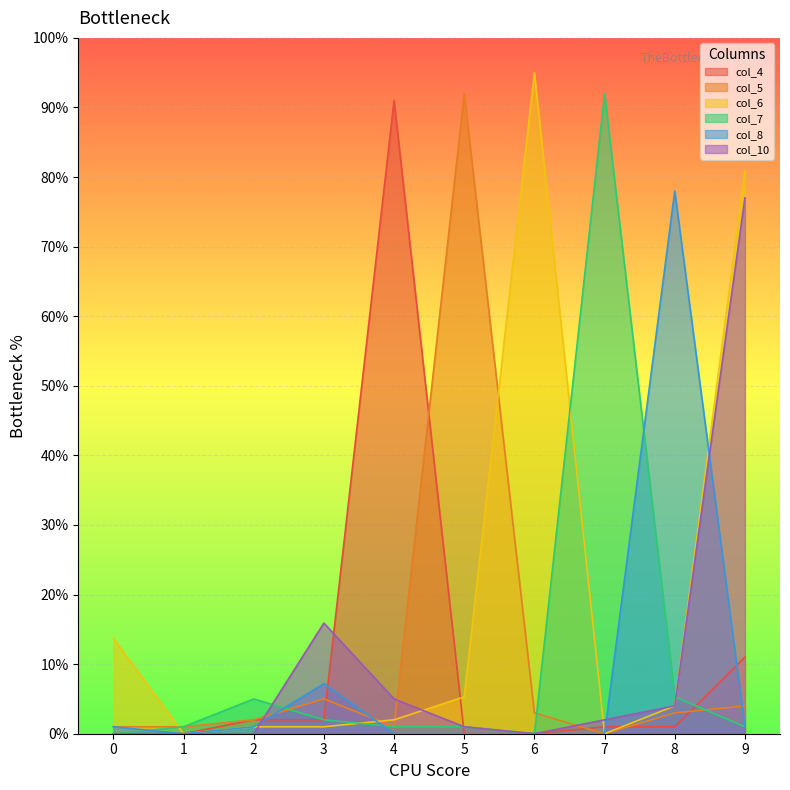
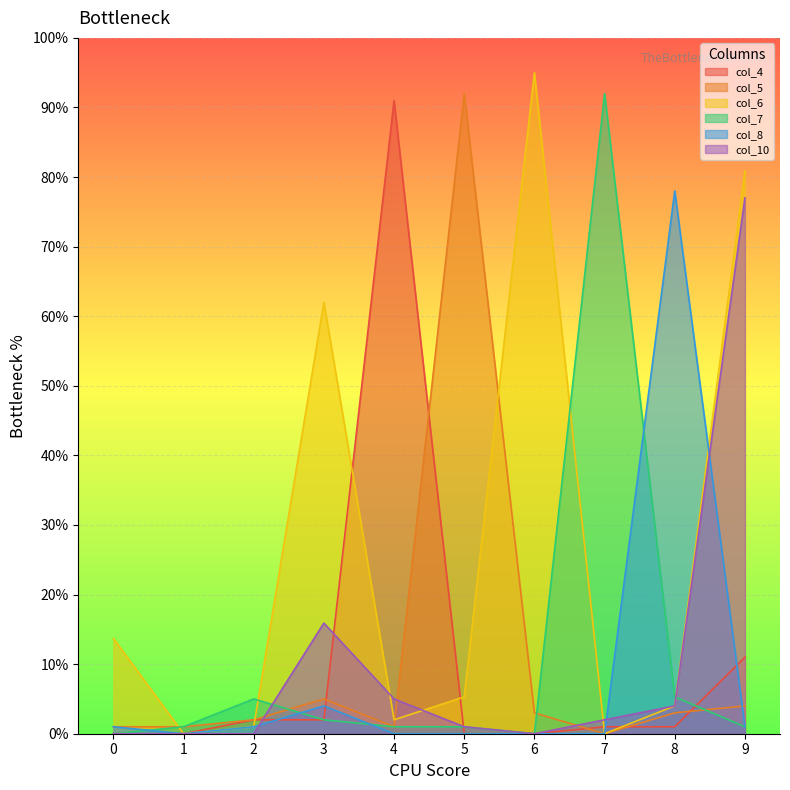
  {
    "col_6": {
      "0": "14%",
-     "3": "1%",
+     "3": "62%",
      "4": "2%",
      "5": "5%",
      "6": "95%",
      "9": "81%"
    },
    "col_7": {
      "2": "5%",
      "7": "92%",
      "8": "5%"
    },
    "col_8": {
-     "3": "7%",
+     "3": "4%",
      "4": "0%",
      "8": "78%"
    },
    "col_10": {
      "2": "0%",
      "3": "16%",
      "4": "5%",
      "7": "2%",
      "9": "77%"
    }
  }
